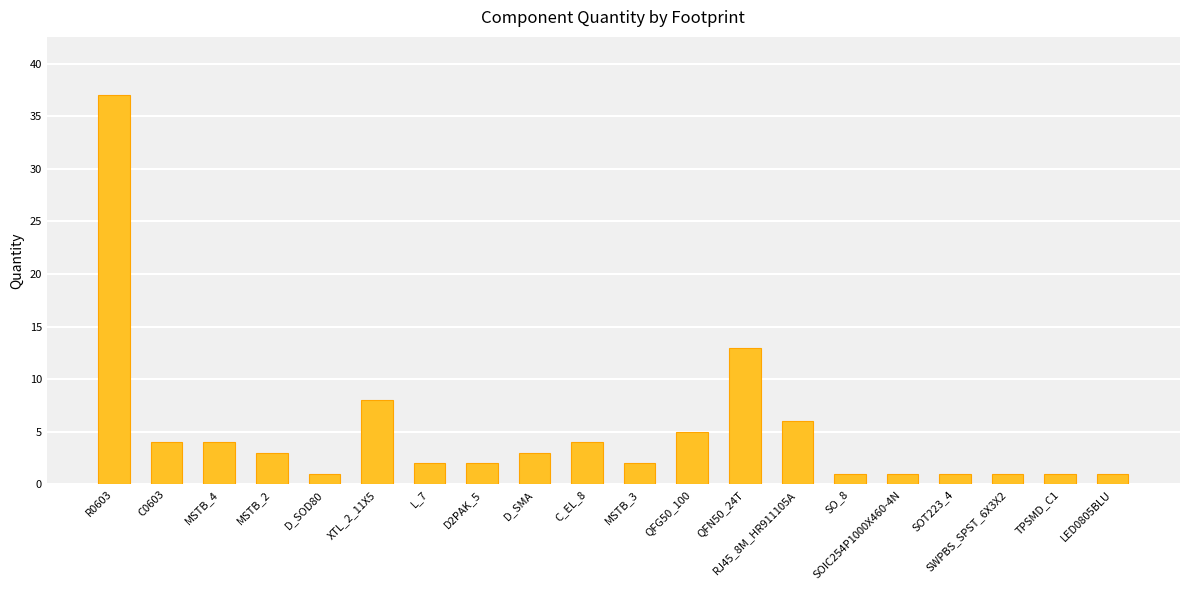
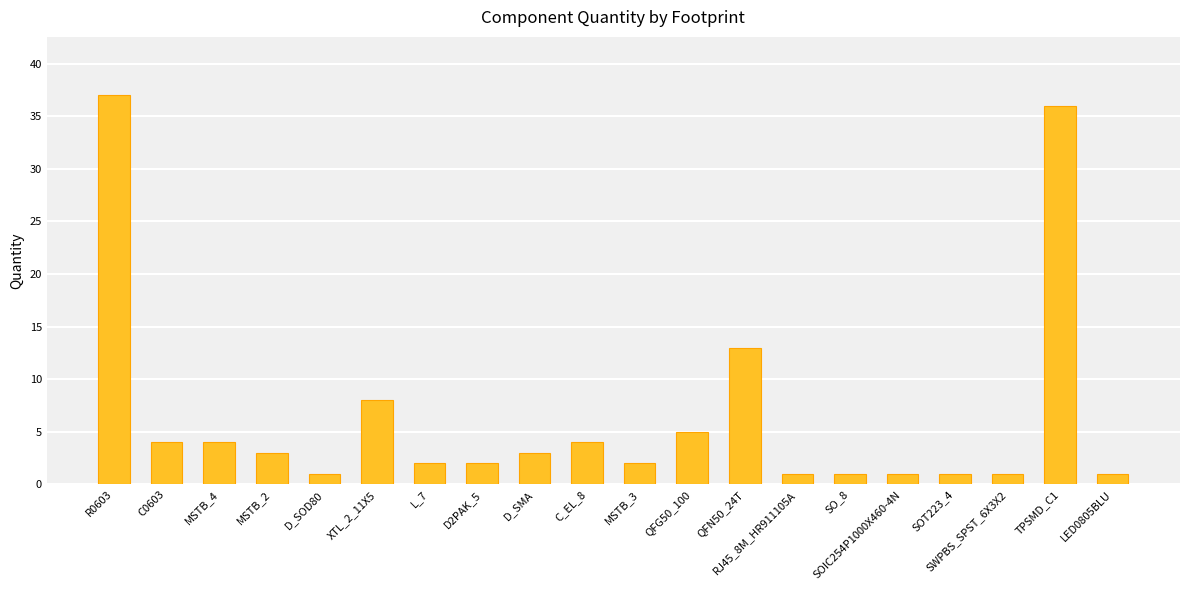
  {
    "R0603": 37,
    "C0603": 4,
    "MSTB_4": 4,
    "MSTB_2": 3,
    "D_SOD80": 1,
    "XTL_2_11X5": 8,
    "L_7": 2,
    "D2PAK_5": 2,
    "D_SMA": 3,
    "C_EL_8": 4,
    "MSTB_3": 2,
    "QFG50_100": 5,
    "QFN50_24T": 13,
-   "RJ45_8M_HR911105A": 6,
+   "RJ45_8M_HR911105A": 1,
    "SO_8": 1,
    "SOIC254P1000X460-4N": 1,
    "SOT223_4": 1,
    "SWPBS_SPST_6X3X2": 1,
-   "TPSMD_C1": 1,
+   "TPSMD_C1": 36,
    "LED0805BLU": 1
  }
